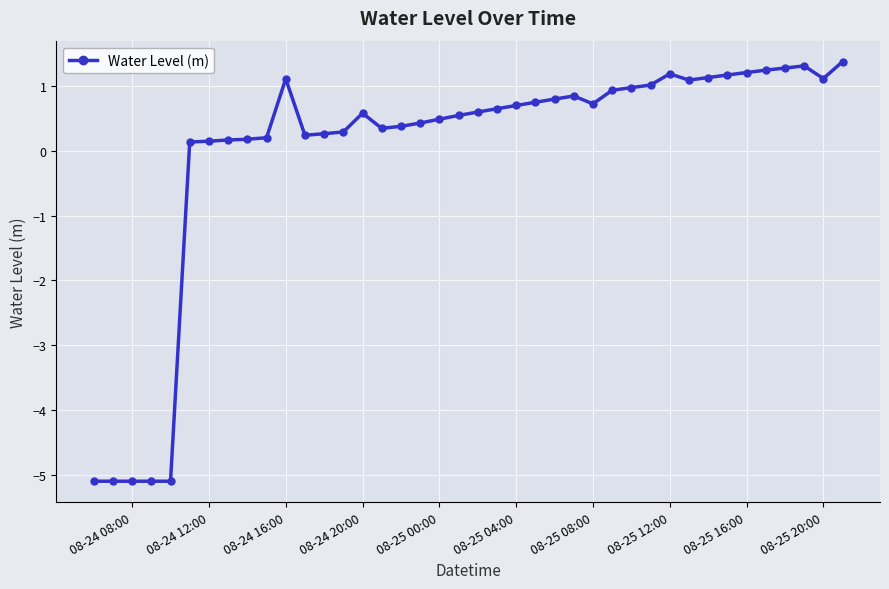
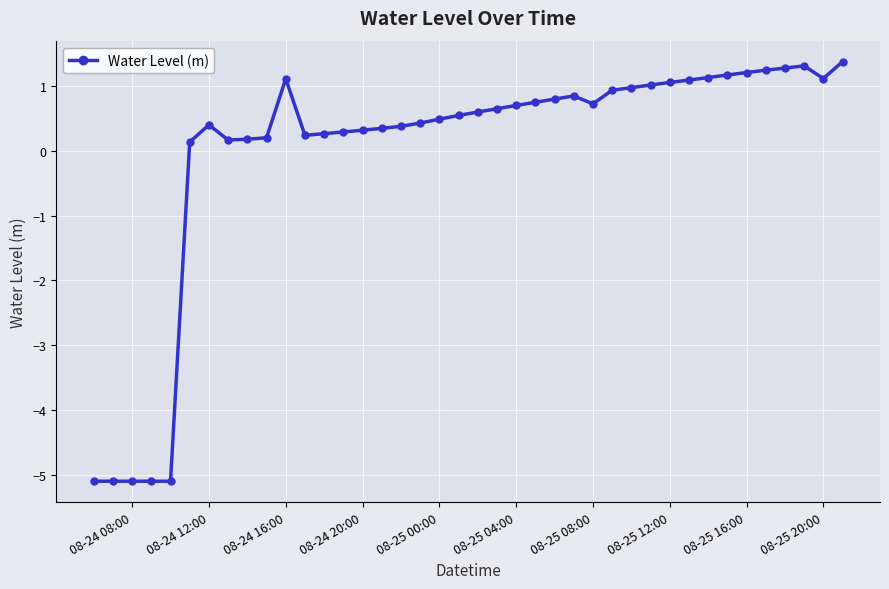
  {
    "08-24 08:00": -5.1,
-   "08-24 12:00": 0.1,
+   "08-24 12:00": 0.4,
    "08-24 16:00": 1.1,
-   "08-24 20:00": 0.6,
+   "08-24 20:00": 0.3,
    "08-25 00:00": 0.5,
    "08-25 04:00": 0.7,
    "08-25 08:00": 0.7,
-   "08-25 12:00": 1.2,
+   "08-25 12:00": 1.1,
    "08-25 16:00": 1.2,
    "08-25 20:00": 1.1
  }
